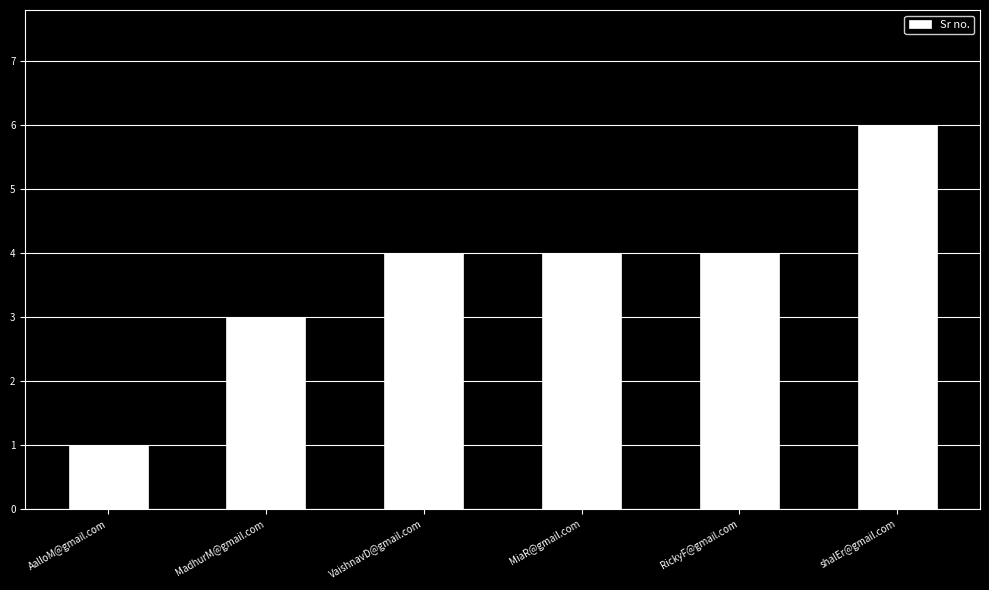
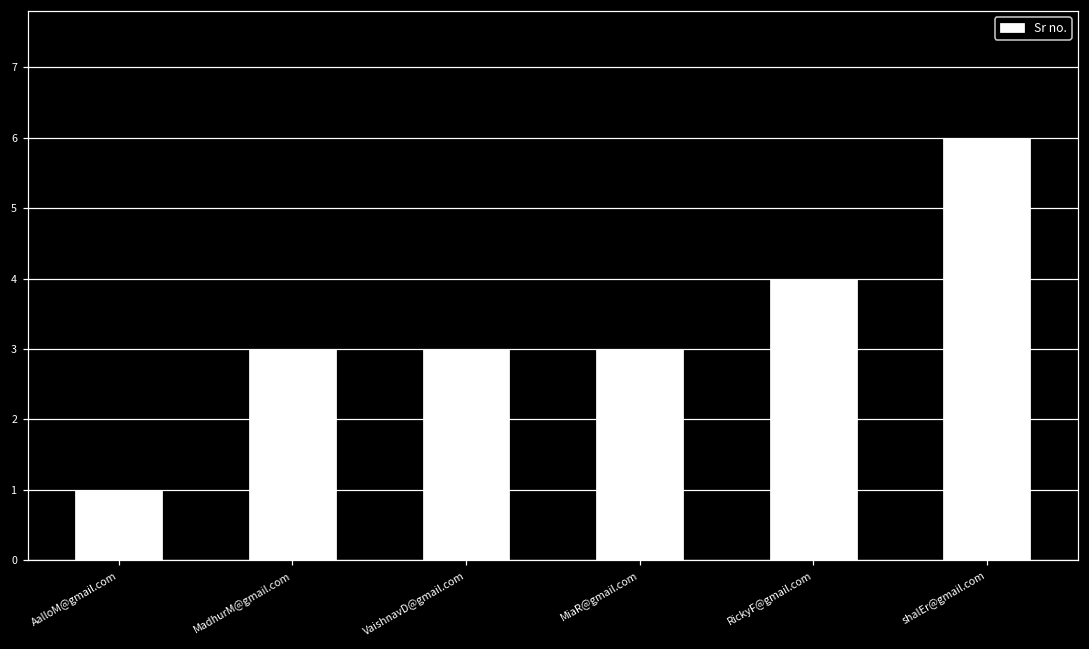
  {
    "AalloM@gmail.com": 1,
    "MadhurM@gmail.com": 3,
-   "VaishnavD@gmail.com": 4,
-   "MiaR@gmail.com": 4,
+   "VaishnavD@gmail.com": 3,
+   "MiaR@gmail.com": 3,
    "RickyF@gmail.com": 4,
    "shalEr@gmail.com": 6
  }
